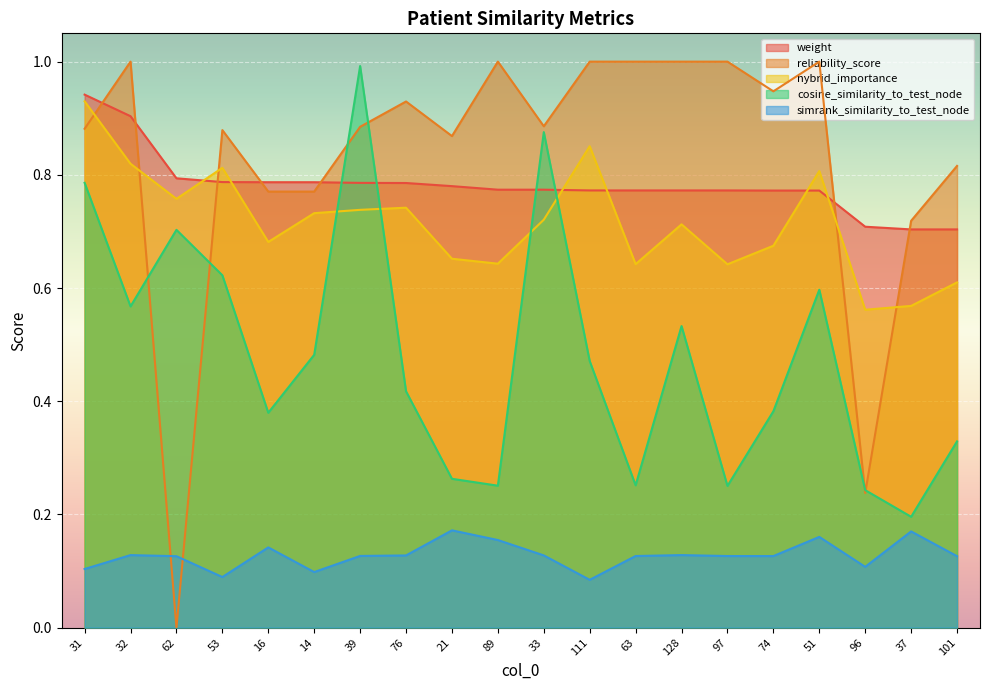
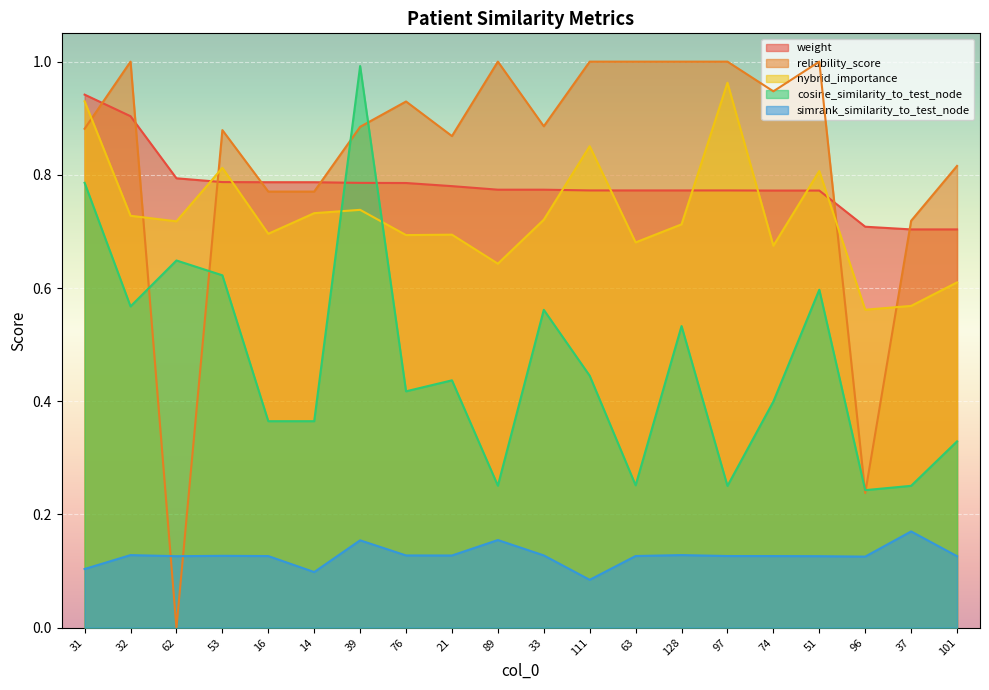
  {
    "hybrid_importance": {
      "31": 0.93,
-     "32": 0.82,
-     "62": 0.76,
+     "32": 0.73,
+     "62": 0.72,
      "53": 0.81,
-     "16": 0.68,
+     "16": 0.70,
      "14": 0.73,
      "39": 0.74,
-     "76": 0.74,
-     "21": 0.65,
+     "76": 0.69,
+     "21": 0.69,
      "89": 0.64,
      "33": 0.72,
      "111": 0.85,
-     "63": 0.64,
+     "63": 0.68,
      "128": 0.71,
-     "97": 0.64,
+     "97": 0.96,
      "74": 0.67,
      "51": 0.81,
      "96": 0.56,
      "37": 0.57,
      "101": 0.61
    },
    "cosine_similarity_to_test_node": {
      "31": 0.79,
      "32": 0.57,
-     "62": 0.70,
+     "62": 0.65,
      "53": 0.62,
-     "16": 0.38,
-     "14": 0.48,
+     "16": 0.36,
+     "14": 0.36,
      "39": 0.99,
      "76": 0.42,
-     "21": 0.26,
+     "21": 0.44,
      "89": 0.25,
-     "33": 0.88,
-     "111": 0.47,
+     "33": 0.56,
+     "111": 0.44,
      "63": 0.25,
      "128": 0.53,
      "97": 0.25,
-     "74": 0.38,
+     "74": 0.40,
      "51": 0.60,
      "96": 0.24,
-     "37": 0.20,
+     "37": 0.25,
      "101": 0.33
    },
    "simrank_similarity_to_test_node": {
      "31": 0.10,
      "32": 0.13,
      "62": 0.13,
-     "53": 0.09,
-     "16": 0.14,
+     "53": 0.13,
+     "16": 0.13,
      "14": 0.10,
-     "39": 0.13,
+     "39": 0.15,
      "76": 0.13,
-     "21": 0.17,
+     "21": 0.13,
      "89": 0.15,
      "33": 0.13,
      "111": 0.08,
      "63": 0.13,
      "128": 0.13,
      "97": 0.13,
      "74": 0.13,
-     "51": 0.16,
-     "96": 0.11,
+     "51": 0.13,
+     "96": 0.13,
      "37": 0.17,
      "101": 0.13
    }
  }
